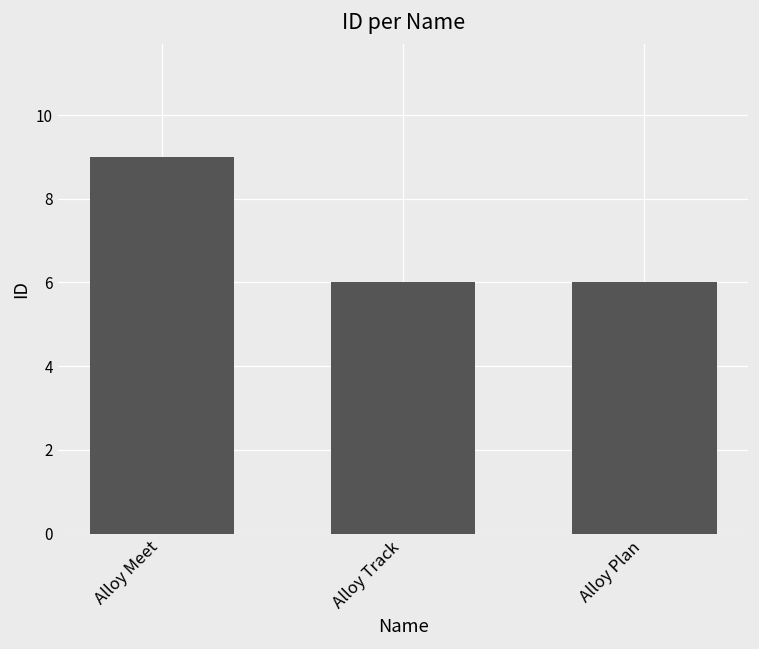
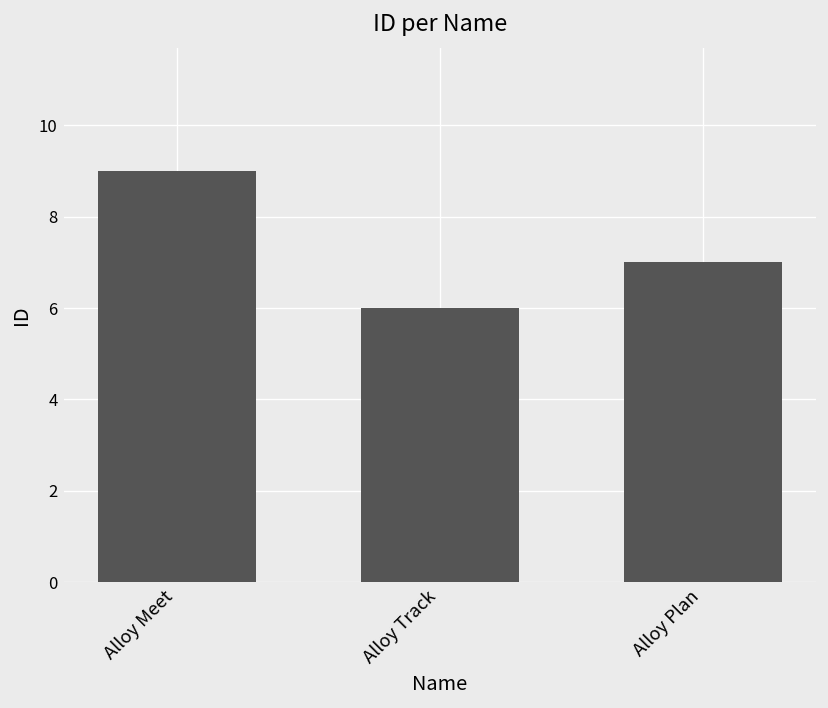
  {
    "Alloy Meet": 9,
    "Alloy Track": 6,
-   "Alloy Plan": 6
+   "Alloy Plan": 7
  }
